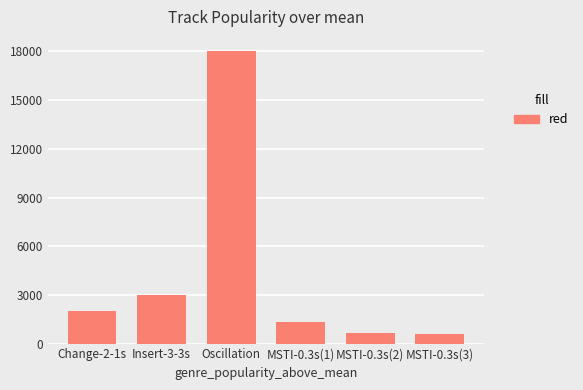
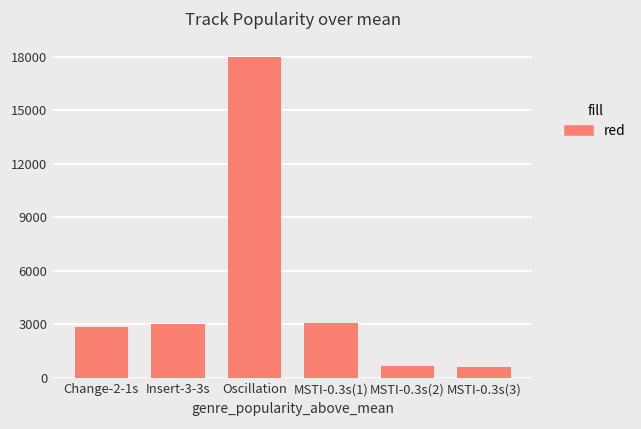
  {
-   "Change-2-1s": 2000,
+   "Change-2-1s": 2900,
    "Insert-3-3s": 3000,
    "Oscillation": 18000,
-   "MSTI-0.3s(1)": 1300,
+   "MSTI-0.3s(1)": 3100,
    "MSTI-0.3s(2)": 700,
    "MSTI-0.3s(3)": 600
  }
